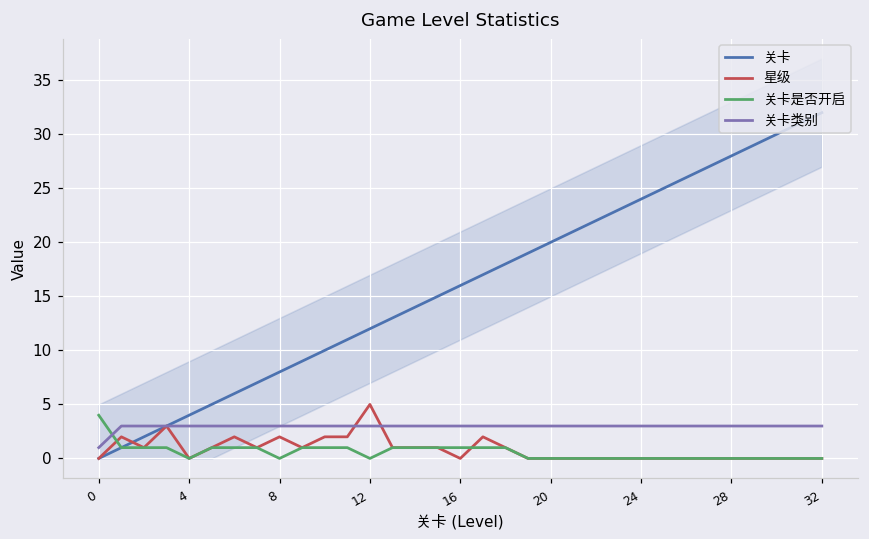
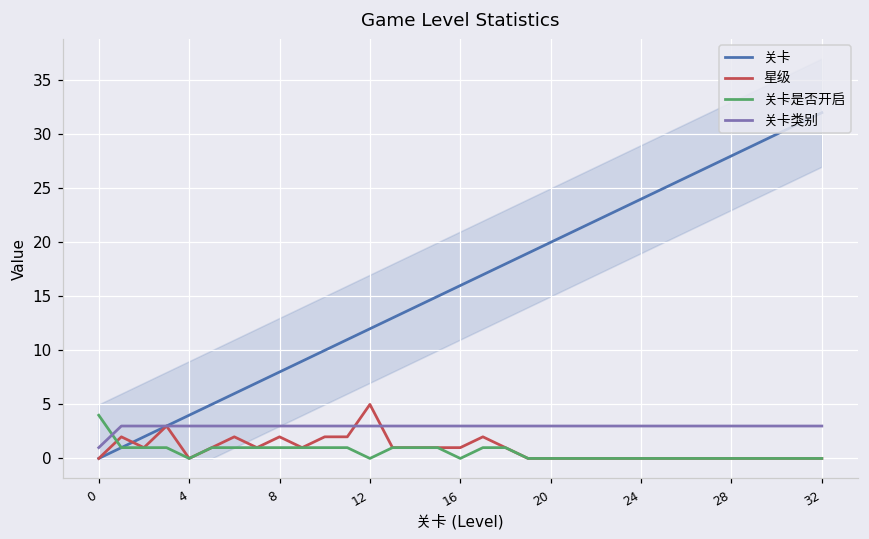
  {
    "星级": {
      "8": 2,
      "12": 5,
-     "16": 0
+     "16": 1
    },
    "关卡是否开启": {
      "0": 4,
-     "8": 0,
+     "8": 1,
      "12": 0,
-     "16": 1
+     "16": 0
    }
  }
